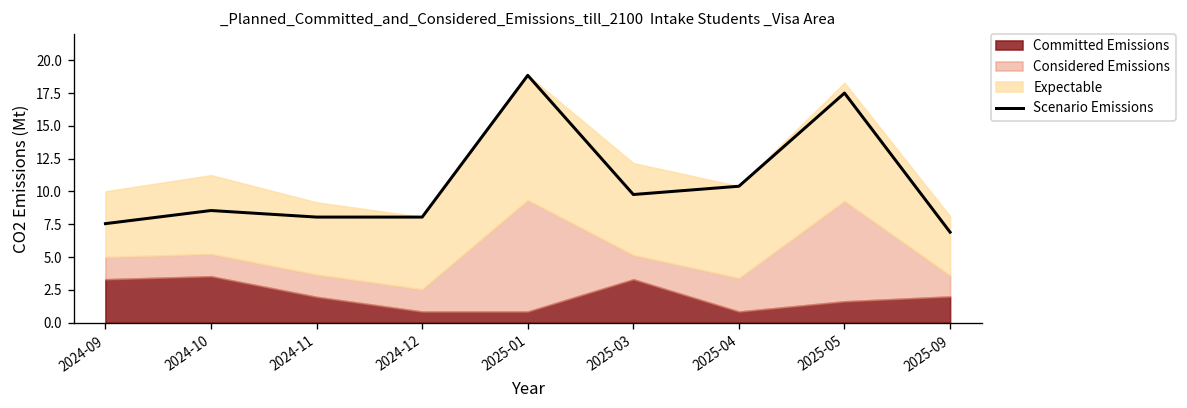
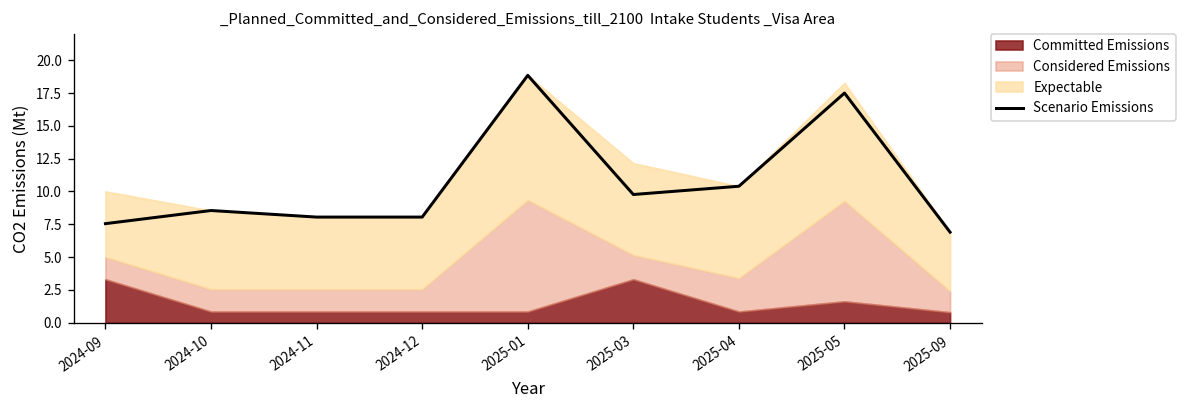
  {
    "Scenario Emissions": {
      "2024-09": 7.6,
      "2025-03": 9.8,
      "2025-05": 17.5
    },
    "Committed Emissions": {
      "2024-09": 3.3,
-     "2024-10": 3.5,
-     "2024-11": 2.0,
+     "2024-10": 0.9,
+     "2024-11": 0.9,
      "2024-12": 0.9,
      "2025-01": 0.9,
      "2025-03": 3.3,
      "2025-04": 0.9,
      "2025-05": 1.6,
-     "2025-09": 2.0
+     "2025-09": 0.8
    }
  }
